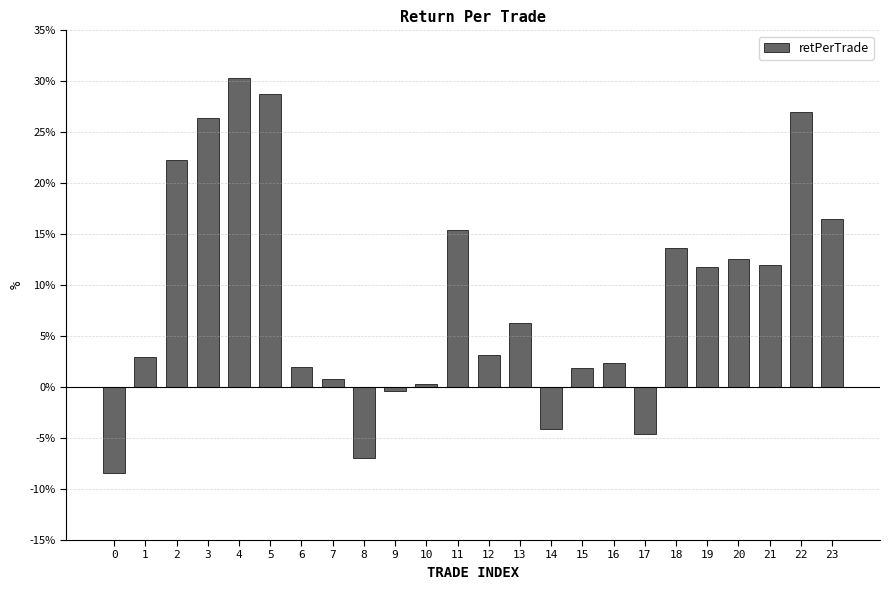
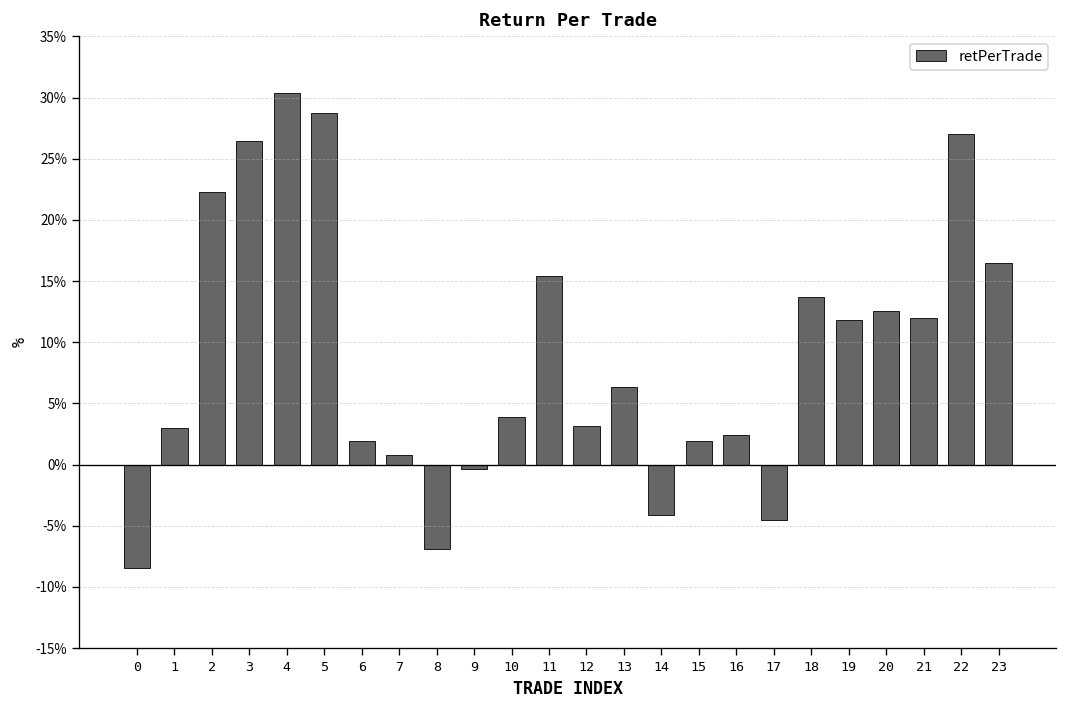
  {
    "0": "-8.4%",
    "1": "2.9%",
    "2": "22.3%",
    "3": "26.4%",
    "4": "30.3%",
    "5": "28.8%",
    "6": "2.0%",
    "7": "0.8%",
    "8": "-6.9%",
    "9": "-0.4%",
-   "10": "0.3%",
+   "10": "3.9%",
    "11": "15.4%",
    "12": "3.2%",
    "13": "6.3%",
    "14": "-4.1%",
    "15": "1.9%",
    "16": "2.4%",
    "17": "-4.6%",
    "18": "13.7%",
    "19": "11.8%",
    "20": "12.5%",
    "21": "12.0%",
    "22": "27.0%",
    "23": "16.5%"
  }
